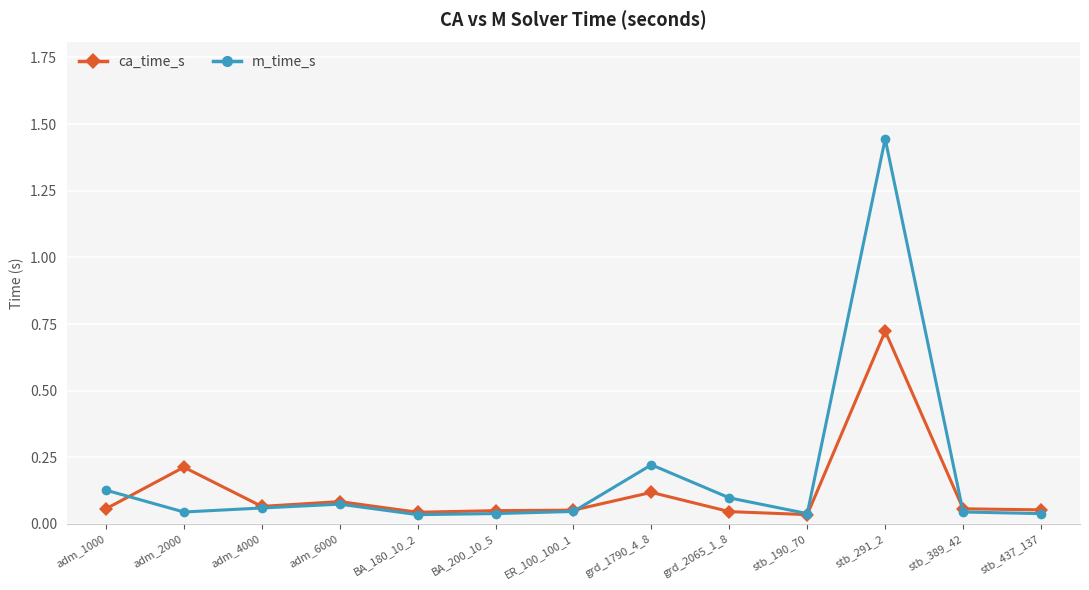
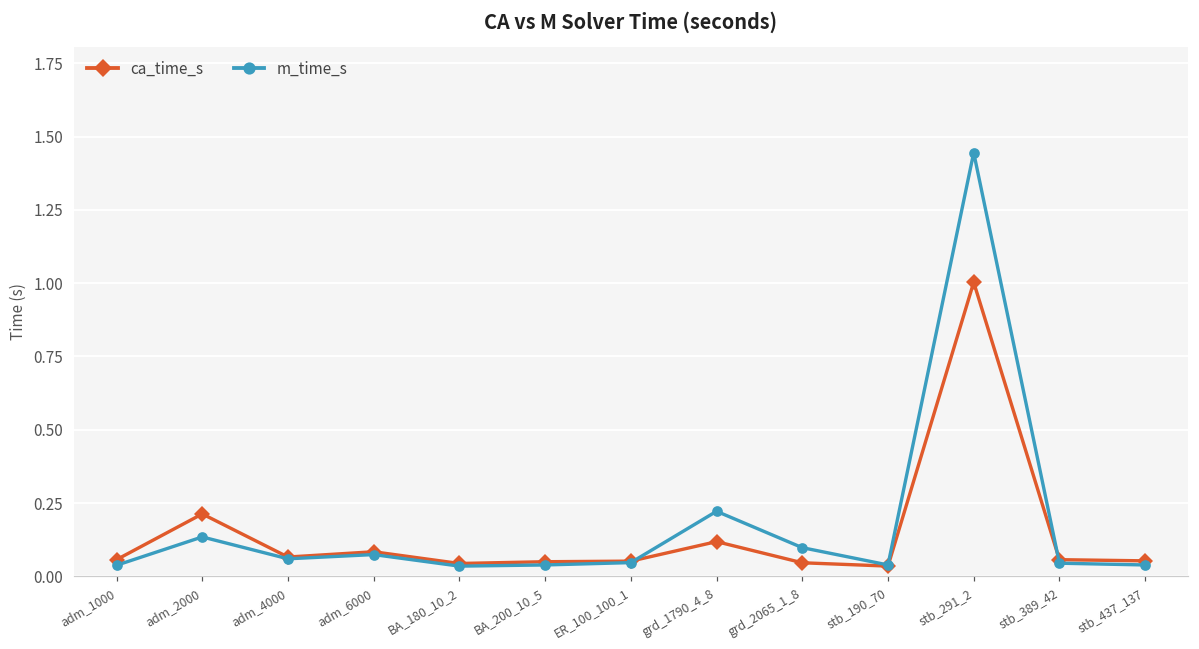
  {
    "ca_time_s": {
      "adm_1000": 0.06,
      "adm_2000": 0.21,
      "adm_6000": 0.08,
      "BA_200_10_5": 0.05,
      "grd_1790_4_8": 0.12,
      "grd_2065_1_8": 0.05,
-     "stb_291_2": 0.72,
+     "stb_291_2": 1.00,
      "stb_389_42": 0.06,
      "stb_437_137": 0.05
    },
    "m_time_s": {
-     "adm_1000": 0.13,
-     "adm_2000": 0.04,
+     "adm_1000": 0.04,
+     "adm_2000": 0.13,
      "adm_6000": 0.07,
      "BA_200_10_5": 0.04,
      "grd_1790_4_8": 0.22,
      "grd_2065_1_8": 0.10,
      "stb_291_2": 1.44,
      "stb_389_42": 0.04,
      "stb_437_137": 0.04
    }
  }
